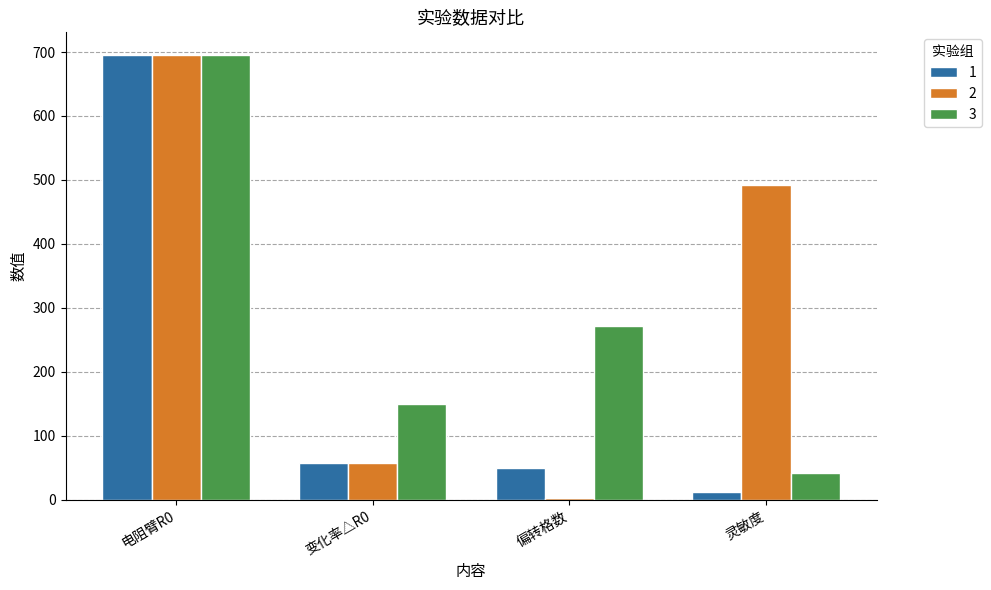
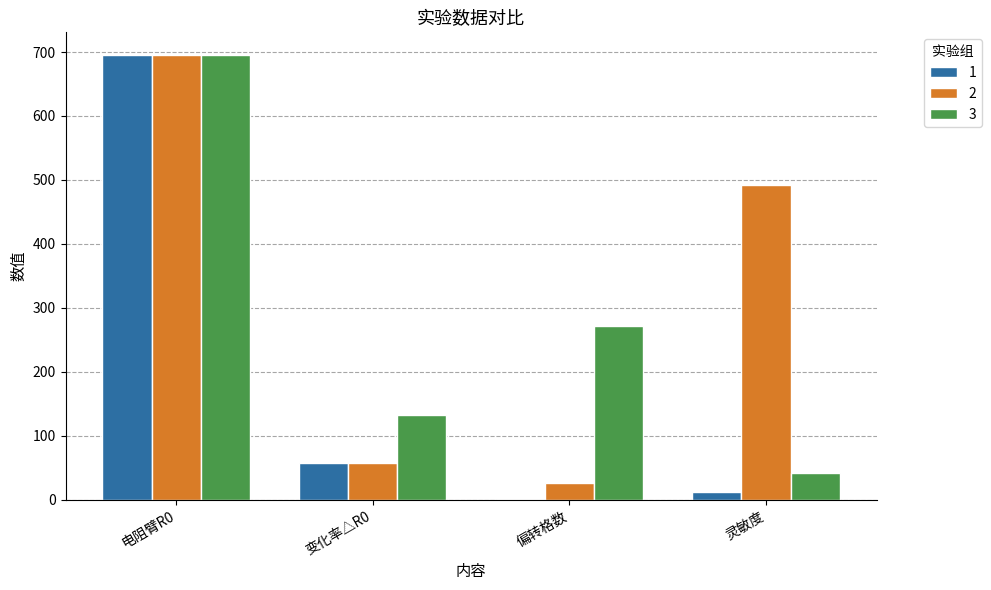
  {
    "1": {
      "电阻臂R0": 700,
      "变化率△R0": 60,
-     "偏转格数": 50,
+     "偏转格数": 0,
      "灵敏度": 10
    },
    "2": {
      "电阻臂R0": 700,
      "变化率△R0": 60,
-     "偏转格数": 0,
+     "偏转格数": 30,
      "灵敏度": 490
    },
    "3": {
      "电阻臂R0": 700,
-     "变化率△R0": 150,
+     "变化率△R0": 130,
      "偏转格数": 270,
      "灵敏度": 40
    }
  }
